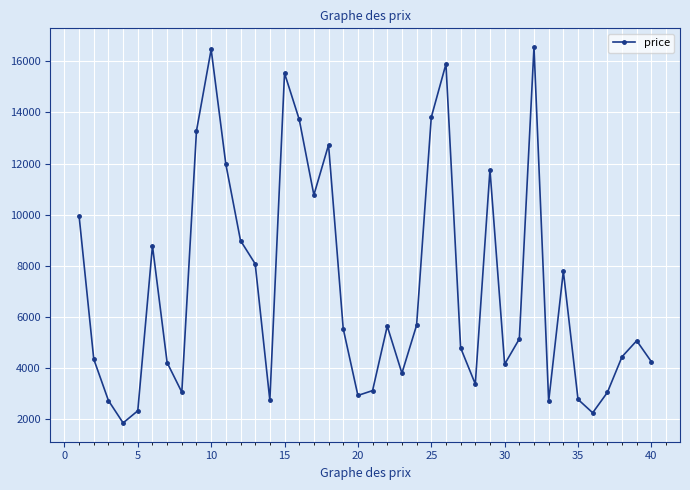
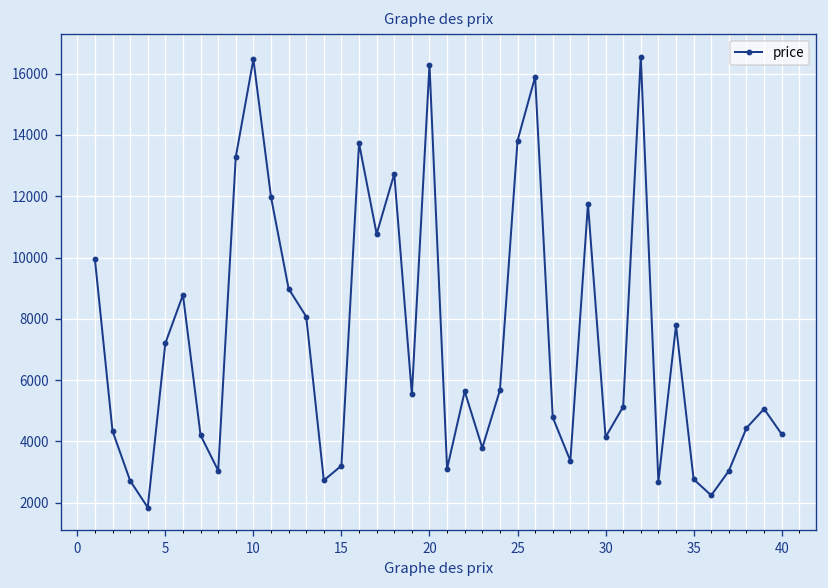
  {
-   "5": 2300,
+   "5": 7200,
    "10": 16500,
-   "15": 15500,
-   "20": 2900,
+   "15": 3200,
+   "20": 16300,
    "25": 13800,
    "30": 4100,
    "35": 2800,
    "40": 4200
  }
